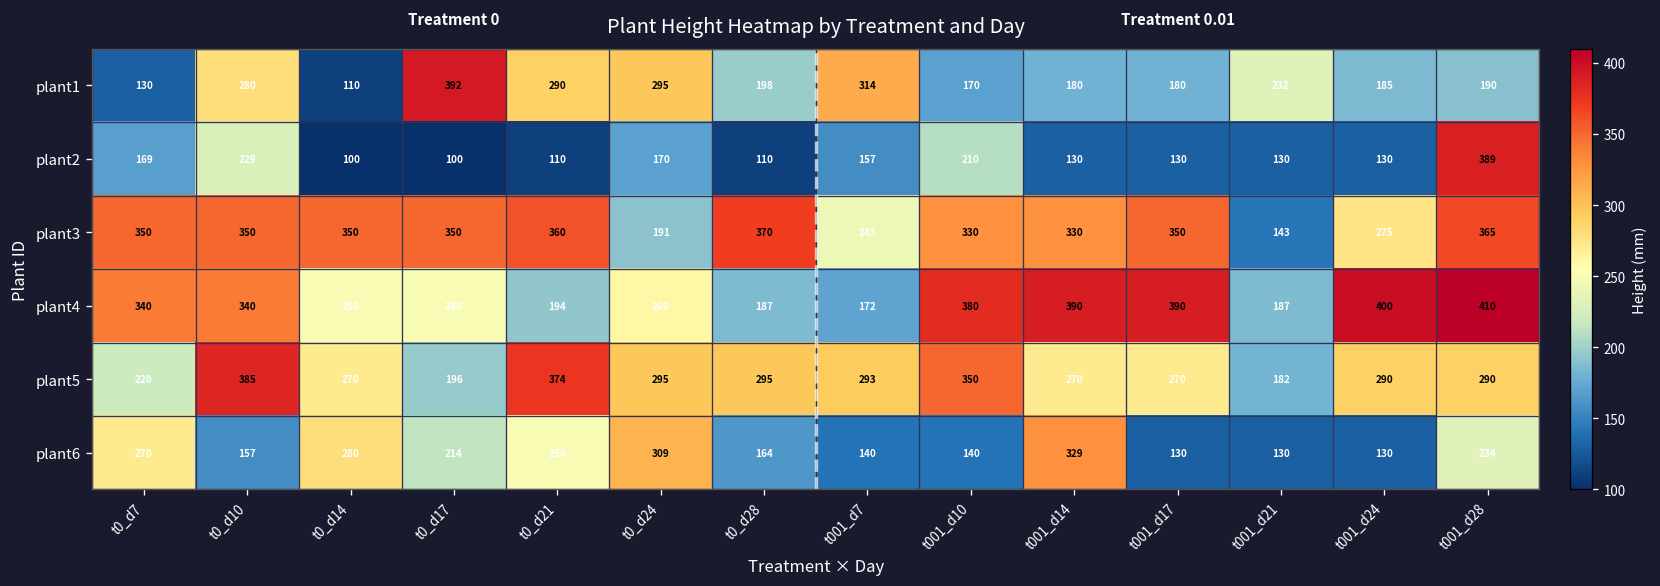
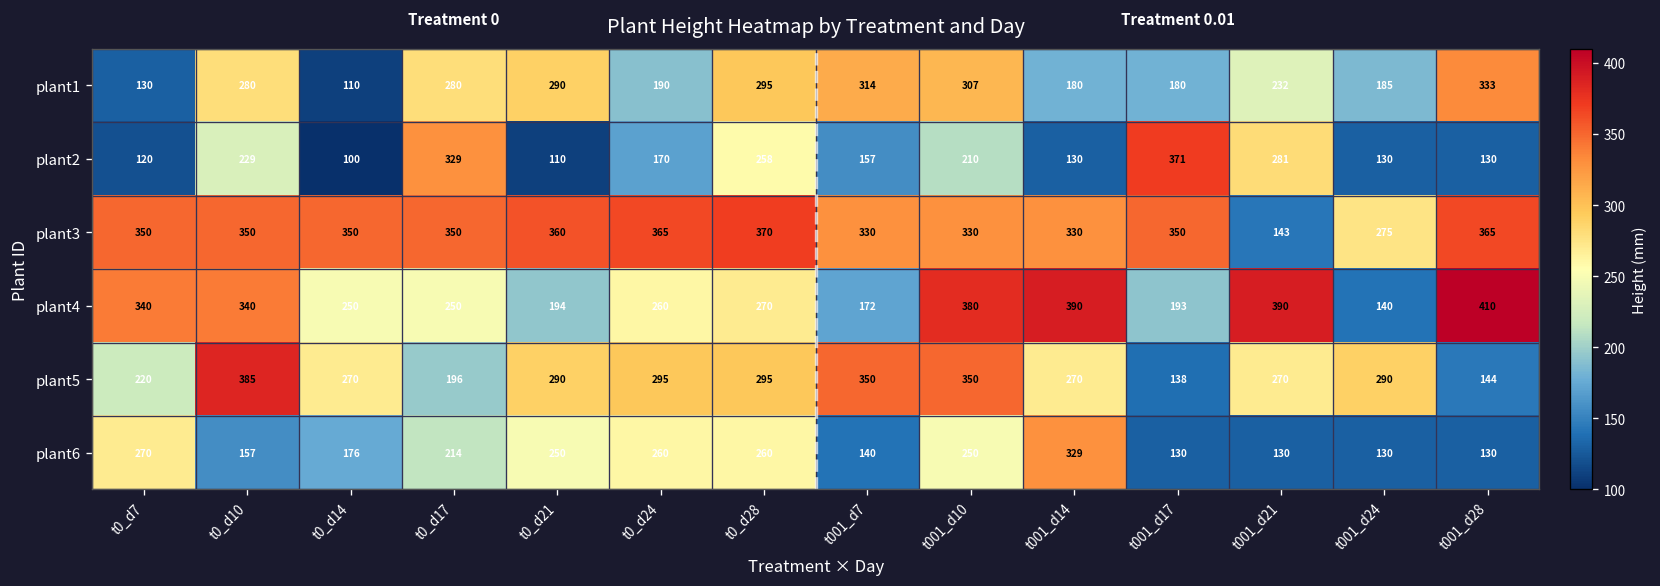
  {
    "plant1": {
      "t0_d7": 130,
      "t0_d10": 280,
      "t0_d14": 110,
-     "t0_d17": 392,
+     "t0_d17": 280,
      "t0_d21": 290,
-     "t0_d24": 295,
-     "t0_d28": 198,
+     "t0_d24": 190,
+     "t0_d28": 295,
      "t001_d7": 314,
-     "t001_d10": 170,
+     "t001_d10": 307,
      "t001_d14": 180,
      "t001_d17": 180,
      "t001_d21": 232,
      "t001_d24": 185,
-     "t001_d28": 190
+     "t001_d28": 333
    },
    "plant2": {
-     "t0_d7": 169,
+     "t0_d7": 120,
      "t0_d10": 229,
      "t0_d14": 100,
-     "t0_d17": 100,
+     "t0_d17": 329,
      "t0_d21": 110,
      "t0_d24": 170,
-     "t0_d28": 110,
+     "t0_d28": 258,
      "t001_d7": 157,
      "t001_d10": 210,
      "t001_d14": 130,
-     "t001_d17": 130,
-     "t001_d21": 130,
+     "t001_d17": 371,
+     "t001_d21": 281,
      "t001_d24": 130,
-     "t001_d28": 389
+     "t001_d28": 130
    },
    "plant3": {
      "t0_d7": 350,
      "t0_d10": 350,
      "t0_d14": 350,
      "t0_d17": 350,
      "t0_d21": 360,
-     "t0_d24": 191,
+     "t0_d24": 365,
      "t0_d28": 370,
-     "t001_d7": 243,
+     "t001_d7": 330,
      "t001_d10": 330,
      "t001_d14": 330,
      "t001_d17": 350,
      "t001_d21": 143,
      "t001_d24": 275,
      "t001_d28": 365
    },
    "plant4": {
      "t0_d7": 340,
      "t0_d10": 340,
      "t0_d14": 250,
      "t0_d17": 250,
      "t0_d21": 194,
      "t0_d24": 260,
-     "t0_d28": 187,
+     "t0_d28": 270,
      "t001_d7": 172,
      "t001_d10": 380,
      "t001_d14": 390,
-     "t001_d17": 390,
-     "t001_d21": 187,
-     "t001_d24": 400,
+     "t001_d17": 193,
+     "t001_d21": 390,
+     "t001_d24": 140,
      "t001_d28": 410
    },
    "plant5": {
      "t0_d7": 220,
      "t0_d10": 385,
      "t0_d14": 270,
      "t0_d17": 196,
-     "t0_d21": 374,
+     "t0_d21": 290,
      "t0_d24": 295,
      "t0_d28": 295,
-     "t001_d7": 293,
+     "t001_d7": 350,
      "t001_d10": 350,
      "t001_d14": 270,
-     "t001_d17": 270,
-     "t001_d21": 182,
+     "t001_d17": 138,
+     "t001_d21": 270,
      "t001_d24": 290,
-     "t001_d28": 290
+     "t001_d28": 144
    },
    "plant6": {
      "t0_d7": 270,
      "t0_d10": 157,
-     "t0_d14": 280,
+     "t0_d14": 176,
      "t0_d17": 214,
      "t0_d21": 250,
-     "t0_d24": 309,
-     "t0_d28": 164,
+     "t0_d24": 260,
+     "t0_d28": 260,
      "t001_d7": 140,
-     "t001_d10": 140,
+     "t001_d10": 250,
      "t001_d14": 329,
      "t001_d17": 130,
      "t001_d21": 130,
      "t001_d24": 130,
-     "t001_d28": 234
+     "t001_d28": 130
    }
  }
